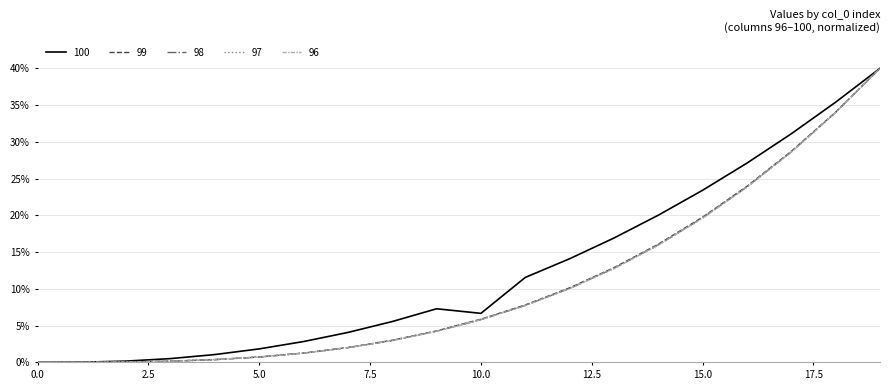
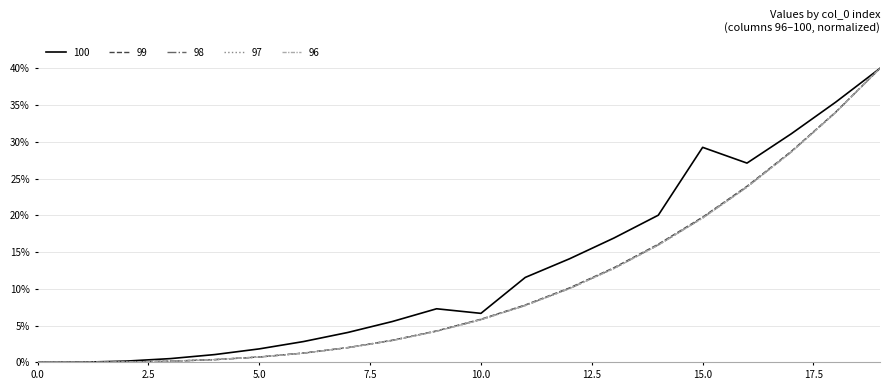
  {
    "100": {
      "5.0": "2%",
      "10.0": "7%",
-     "15.0": "23%"
+     "15.0": "29%"
    }
  }
